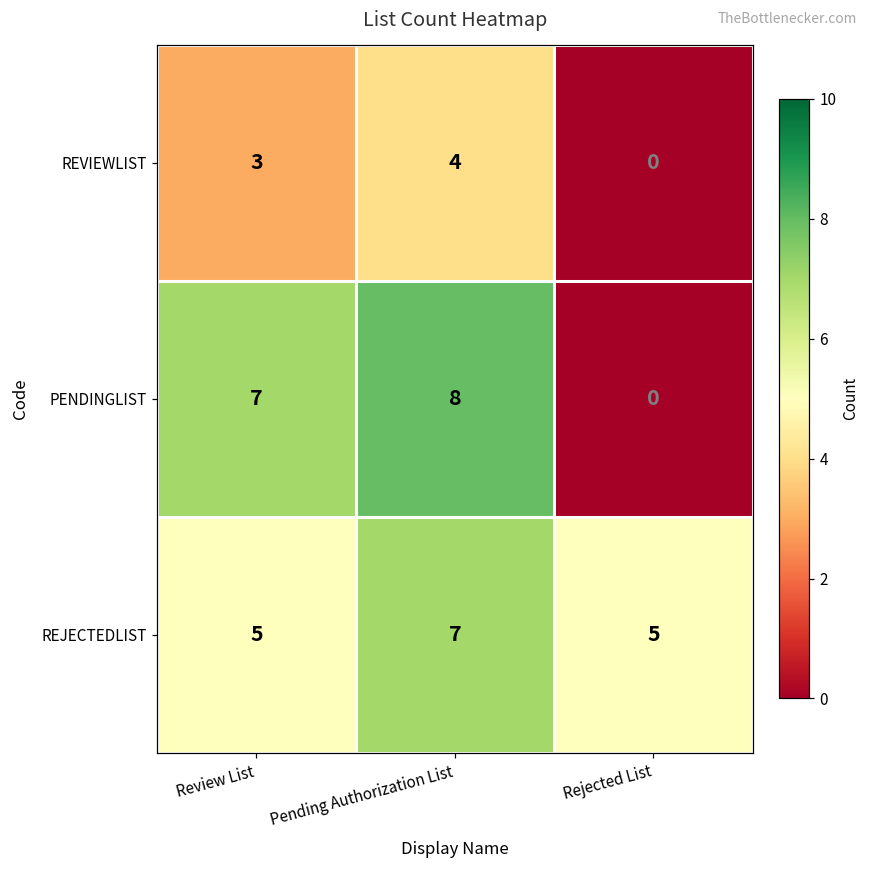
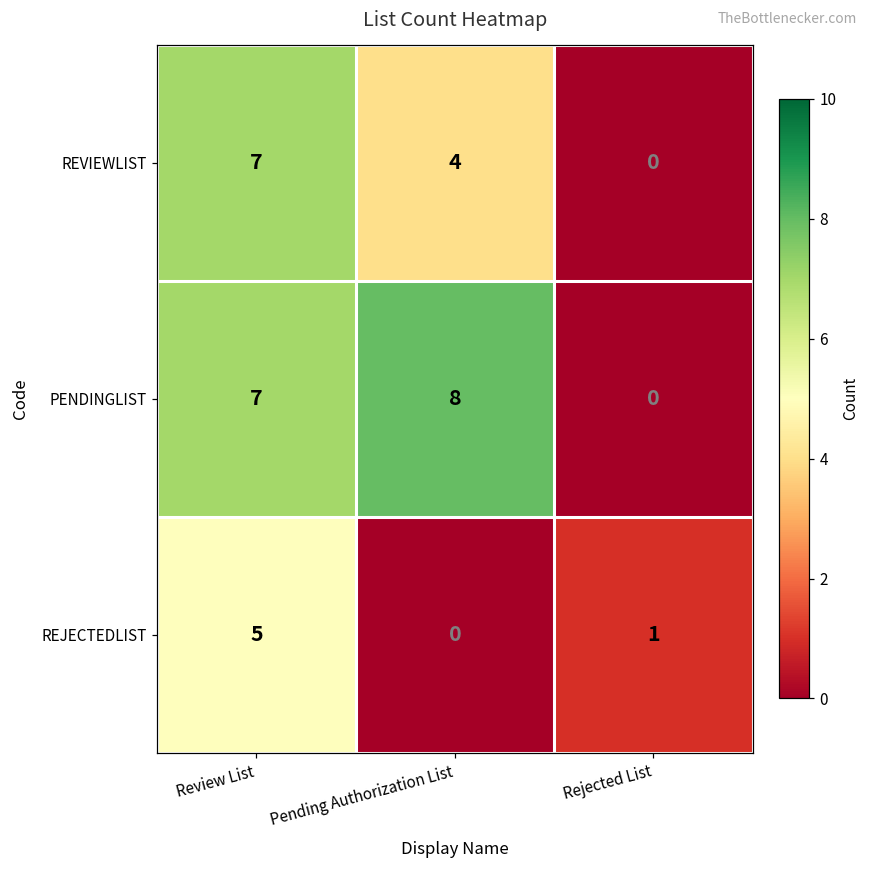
  {
    "REVIEWLIST": {
-     "Review List": 3,
+     "Review List": 7,
      "Pending Authorization List": 4,
      "Rejected List": 0
    },
    "PENDINGLIST": {
      "Review List": 7,
      "Pending Authorization List": 8,
      "Rejected List": 0
    },
    "REJECTEDLIST": {
      "Review List": 5,
-     "Pending Authorization List": 7,
-     "Rejected List": 5
+     "Pending Authorization List": 0,
+     "Rejected List": 1
    }
  }
